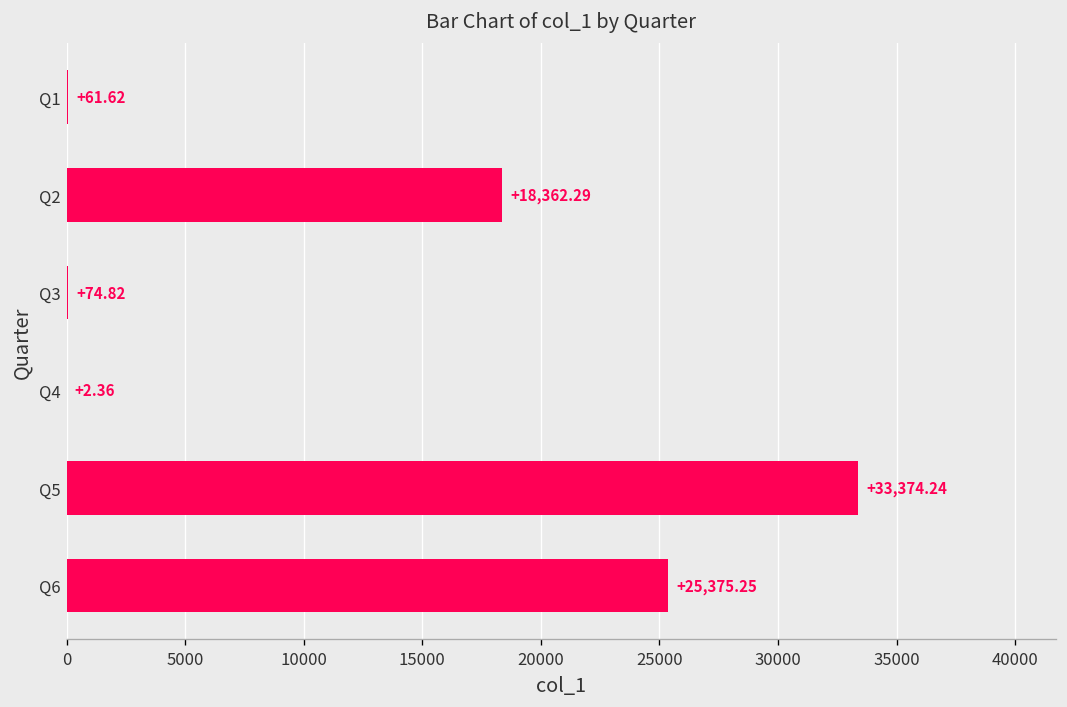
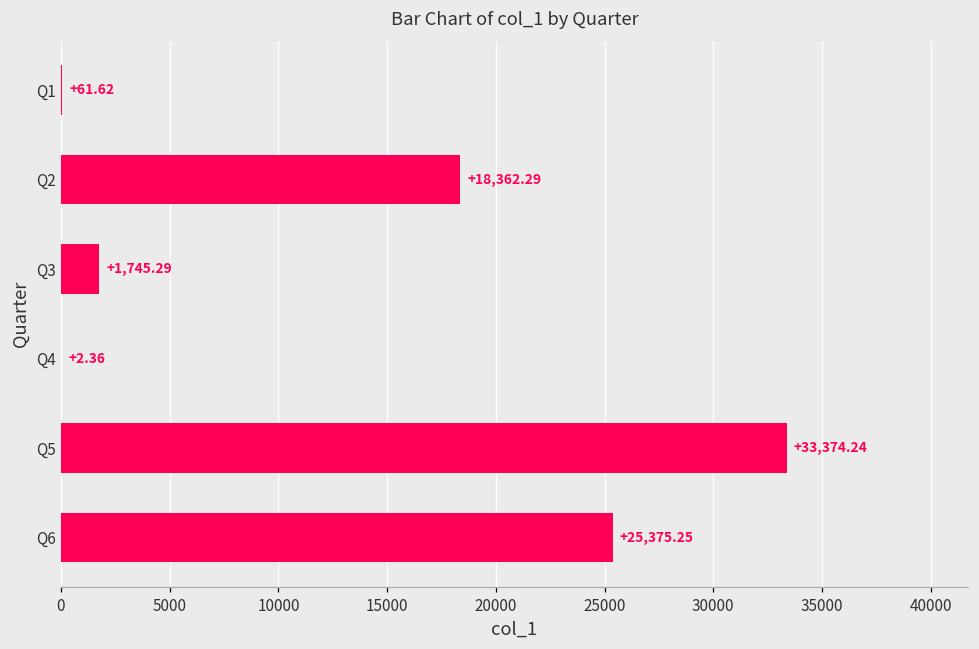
  {
    "Q1": "+61.62",
    "Q2": "+18,362.29",
-   "Q3": "+74.82",
+   "Q3": "+1,745.29",
    "Q4": "+2.36",
    "Q5": "+33,374.24",
    "Q6": "+25,375.25"
  }
